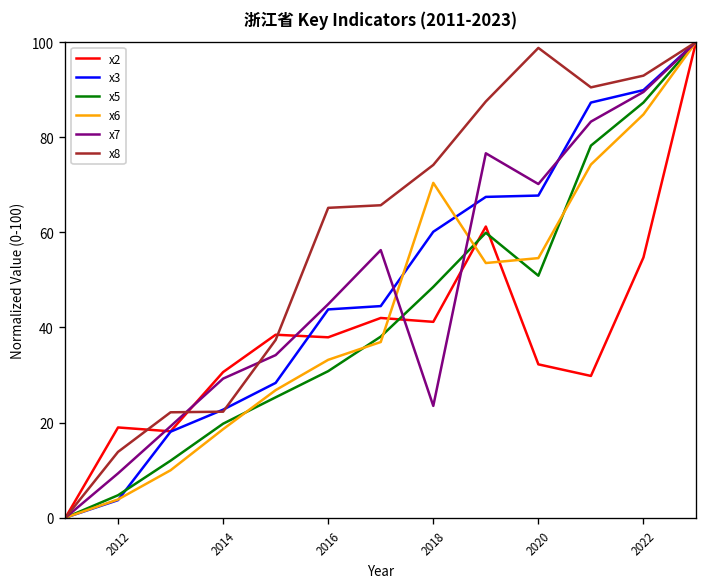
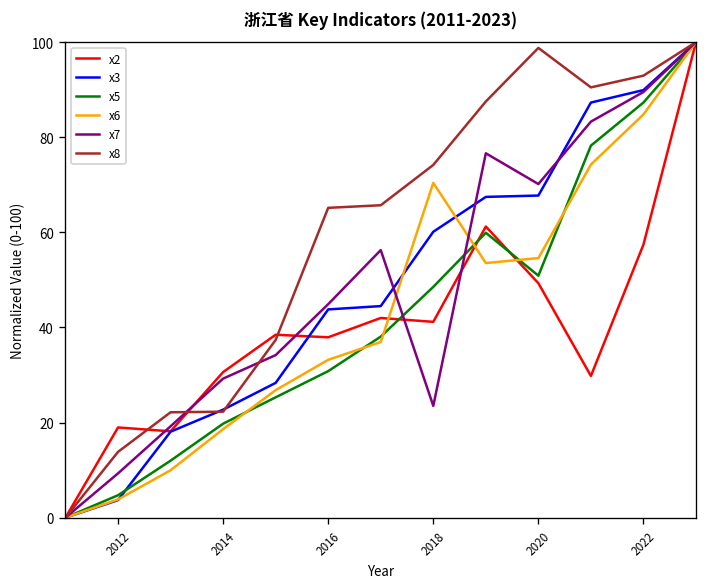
  {
    "x2": {
      "2012": 19,
      "2014": 31,
      "2016": 38,
      "2018": 41,
-     "2020": 32,
-     "2022": 55
+     "2020": 49,
+     "2022": 57
    },
    "x3": {
      "2016": 44,
      "2018": 60,
      "2020": 68
    },
    "x5": {
      "2012": 5,
      "2014": 20,
      "2016": 31,
      "2018": 49,
      "2020": 51,
      "2022": 87
    },
    "x6": {
      "2014": 19,
      "2016": 33,
      "2018": 70,
      "2020": 55,
      "2022": 85
    },
    "x7": {
      "2012": 9,
      "2014": 29,
      "2016": 45,
      "2018": 23,
      "2020": 70
    },
    "x8": {
      "2012": 14,
      "2016": 65,
      "2018": 74,
      "2020": 99,
      "2022": 93
    }
  }
